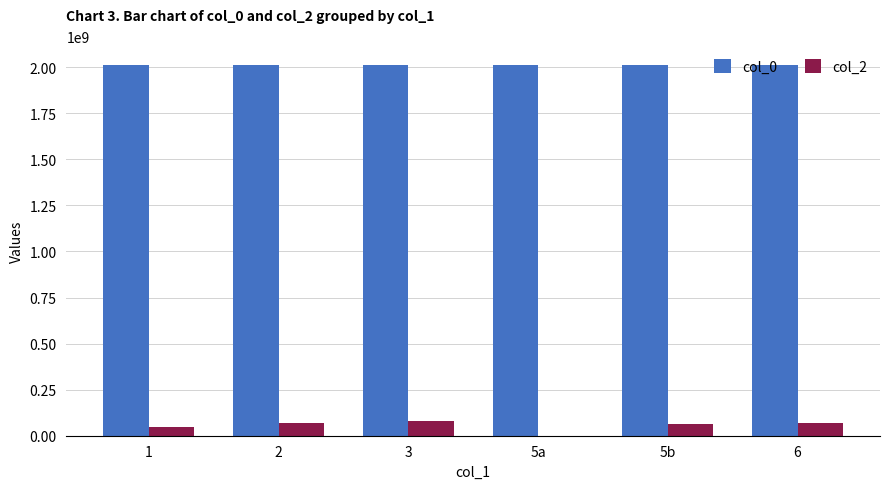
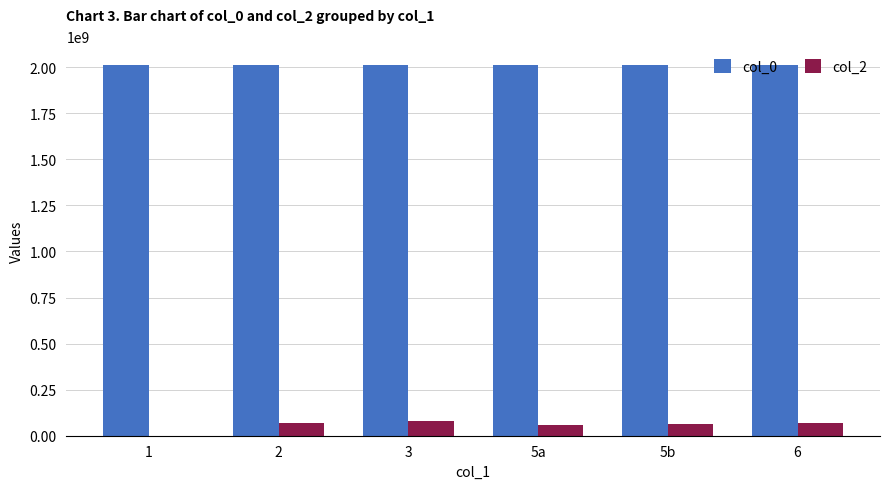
  {
    "col_0": {
      "1": 2010000000,
      "2": 2010000000,
      "3": 2010000000,
      "5a": 2010000000,
      "5b": 2010000000,
      "6": 2010000000
    },
    "col_2": {
-     "1": 40000000,
+     "1": 0,
      "2": 70000000,
      "3": 80000000,
-     "5a": 0,
+     "5a": 60000000,
      "5b": 60000000,
      "6": 70000000
    }
  }
